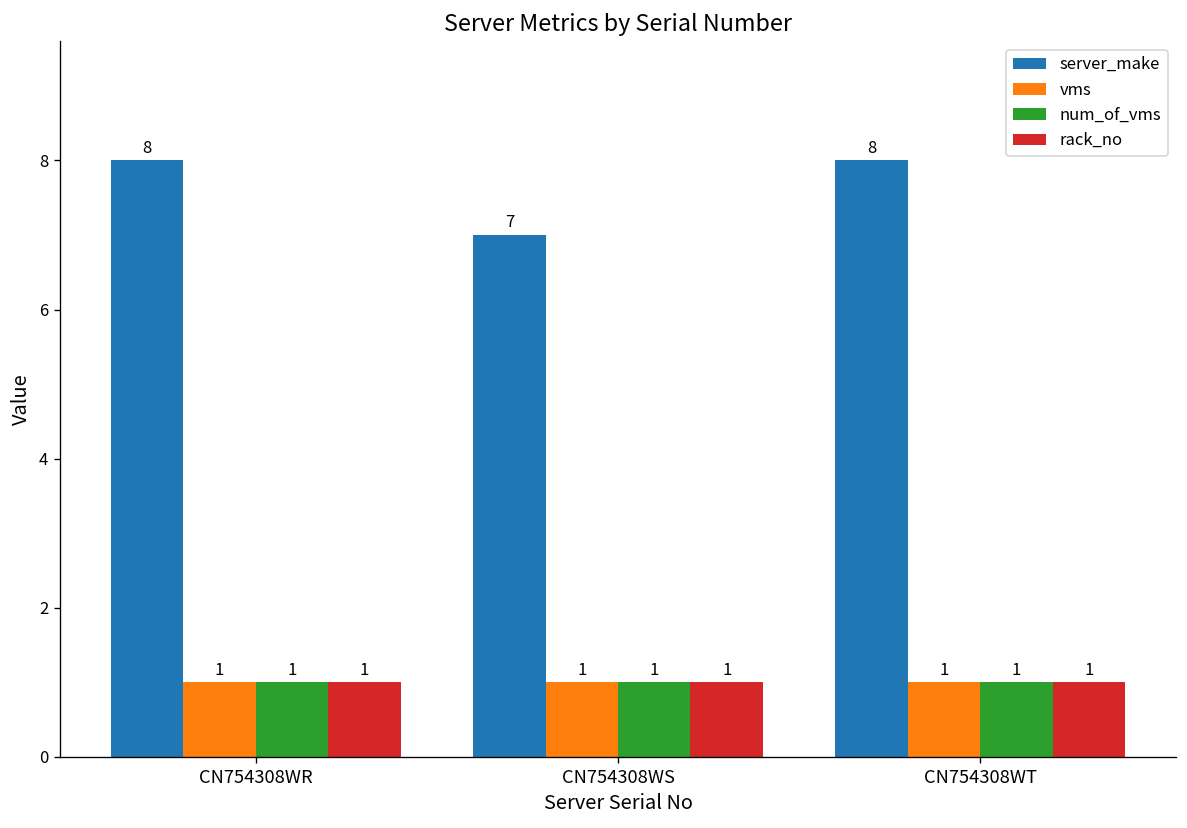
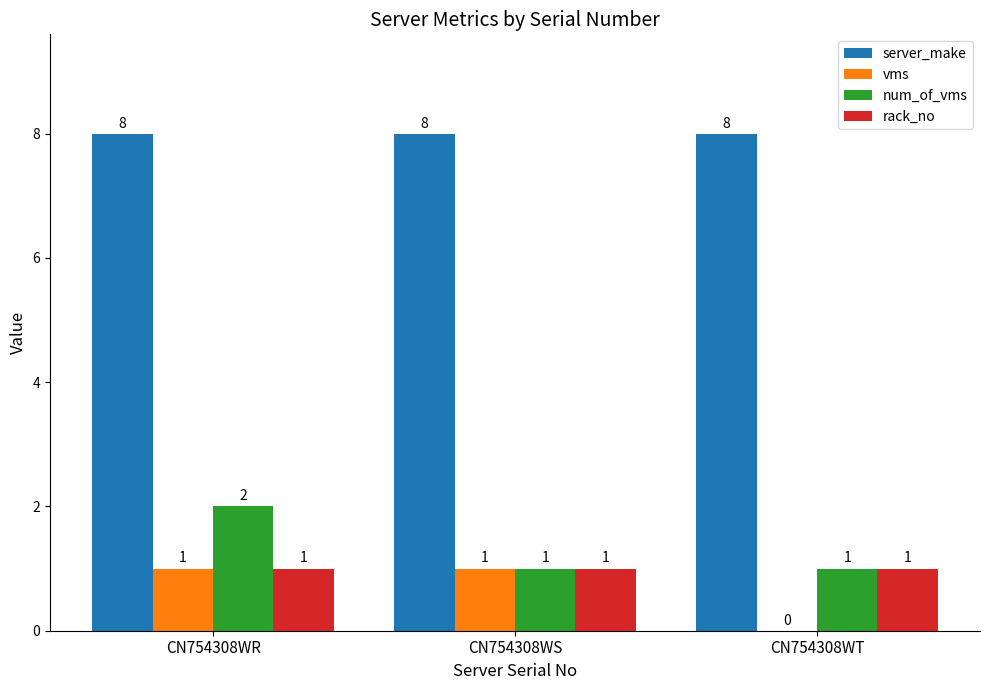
  {
    "server_make": {
      "CN754308WR": 8,
-     "CN754308WS": 7,
+     "CN754308WS": 8,
      "CN754308WT": 8
    },
    "vms": {
      "CN754308WR": 1,
      "CN754308WS": 1,
-     "CN754308WT": 1
+     "CN754308WT": 0
    },
    "num_of_vms": {
-     "CN754308WR": 1,
+     "CN754308WR": 2,
      "CN754308WS": 1,
      "CN754308WT": 1
    },
    "rack_no": {
      "CN754308WR": 1,
      "CN754308WS": 1,
      "CN754308WT": 1
    }
  }
